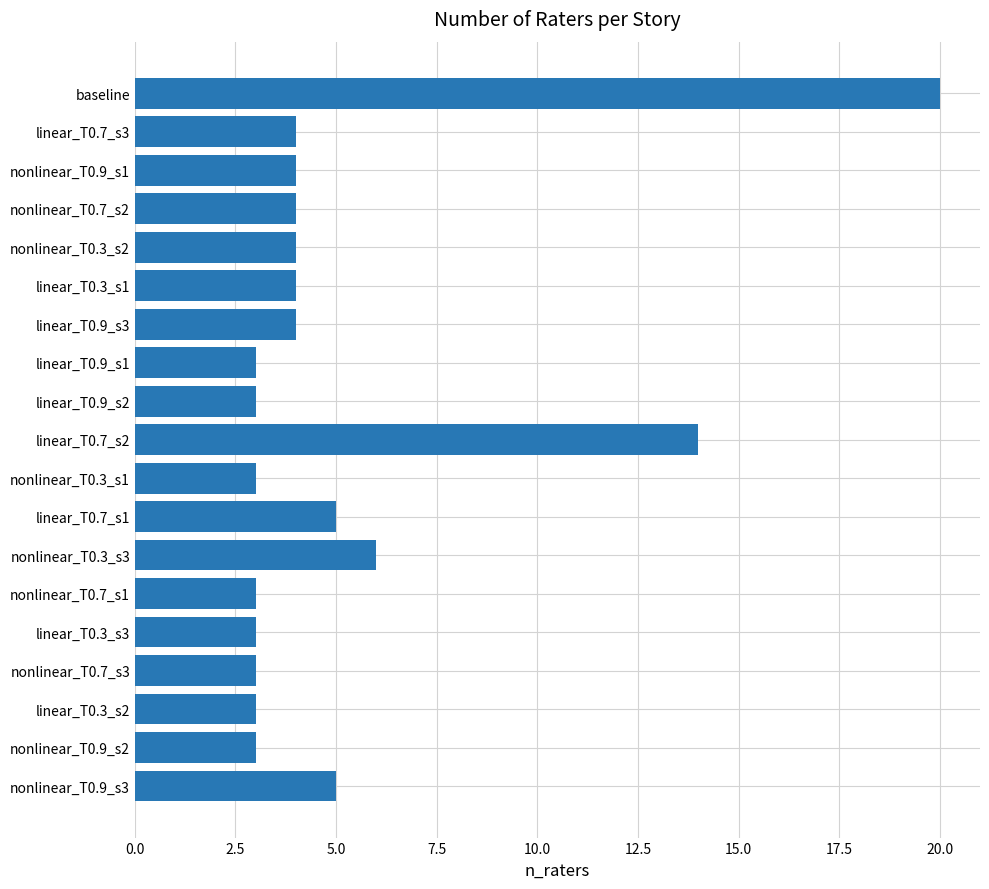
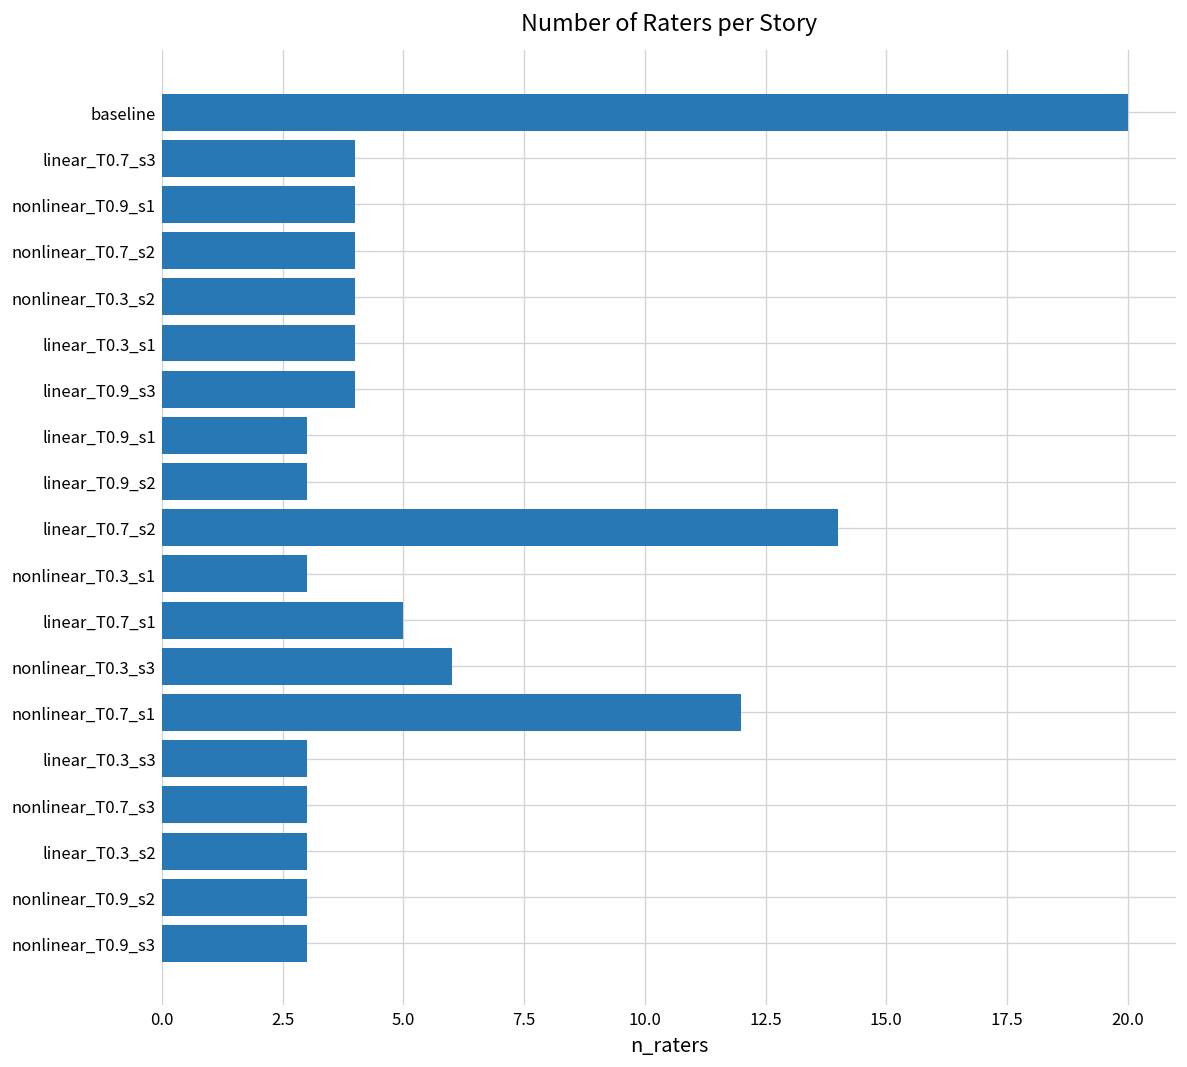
  {
    "baseline": 20,
    "linear_T0.7_s3": 4,
    "nonlinear_T0.9_s1": 4,
    "nonlinear_T0.7_s2": 4,
    "nonlinear_T0.3_s2": 4,
    "linear_T0.3_s1": 4,
    "linear_T0.9_s3": 4,
    "linear_T0.9_s1": 3,
    "linear_T0.9_s2": 3,
    "linear_T0.7_s2": 14,
    "nonlinear_T0.3_s1": 3,
    "linear_T0.7_s1": 5,
    "nonlinear_T0.3_s3": 6,
-   "nonlinear_T0.7_s1": 3,
+   "nonlinear_T0.7_s1": 12,
    "linear_T0.3_s3": 3,
    "nonlinear_T0.7_s3": 3,
    "linear_T0.3_s2": 3,
    "nonlinear_T0.9_s2": 3,
-   "nonlinear_T0.9_s3": 5
+   "nonlinear_T0.9_s3": 3
  }
